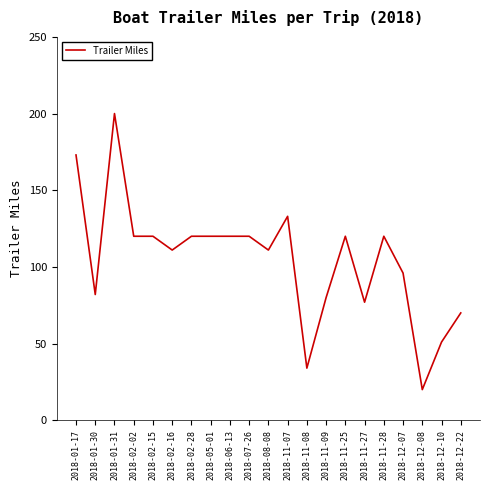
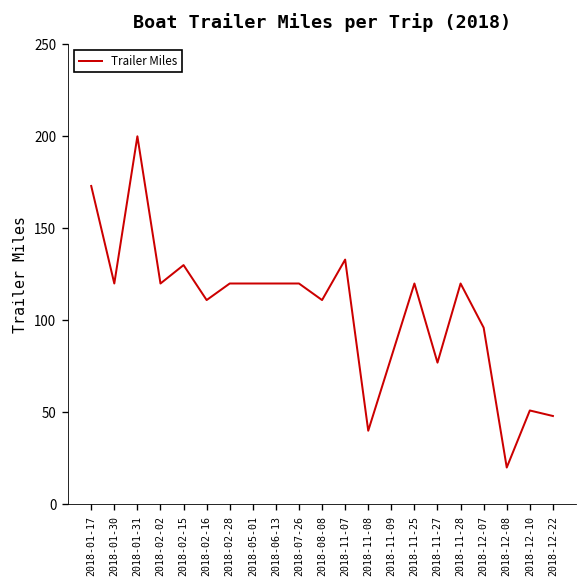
  {
    "2018-01-17": 173,
-   "2018-01-30": 82,
+   "2018-01-30": 120,
    "2018-01-31": 200,
    "2018-02-02": 120,
-   "2018-02-15": 120,
+   "2018-02-15": 130,
    "2018-02-16": 111,
    "2018-02-28": 120,
    "2018-05-01": 120,
    "2018-06-13": 120,
    "2018-07-26": 120,
    "2018-08-08": 111,
    "2018-11-07": 133,
-   "2018-11-08": 34,
+   "2018-11-08": 40,
    "2018-11-09": 80,
    "2018-11-25": 120,
    "2018-11-27": 77,
    "2018-11-28": 120,
    "2018-12-07": 96,
    "2018-12-08": 20,
    "2018-12-10": 51,
-   "2018-12-22": 70
+   "2018-12-22": 48
  }
